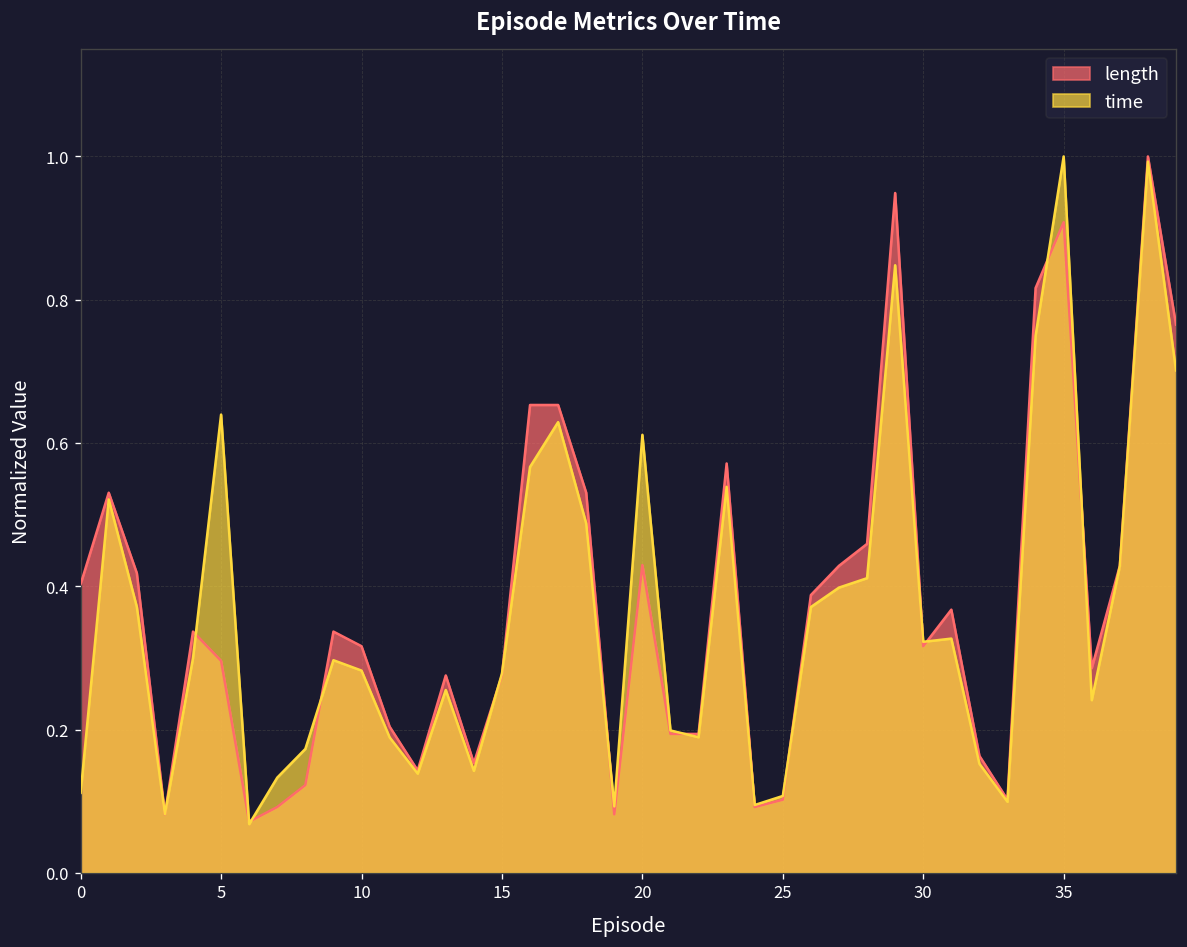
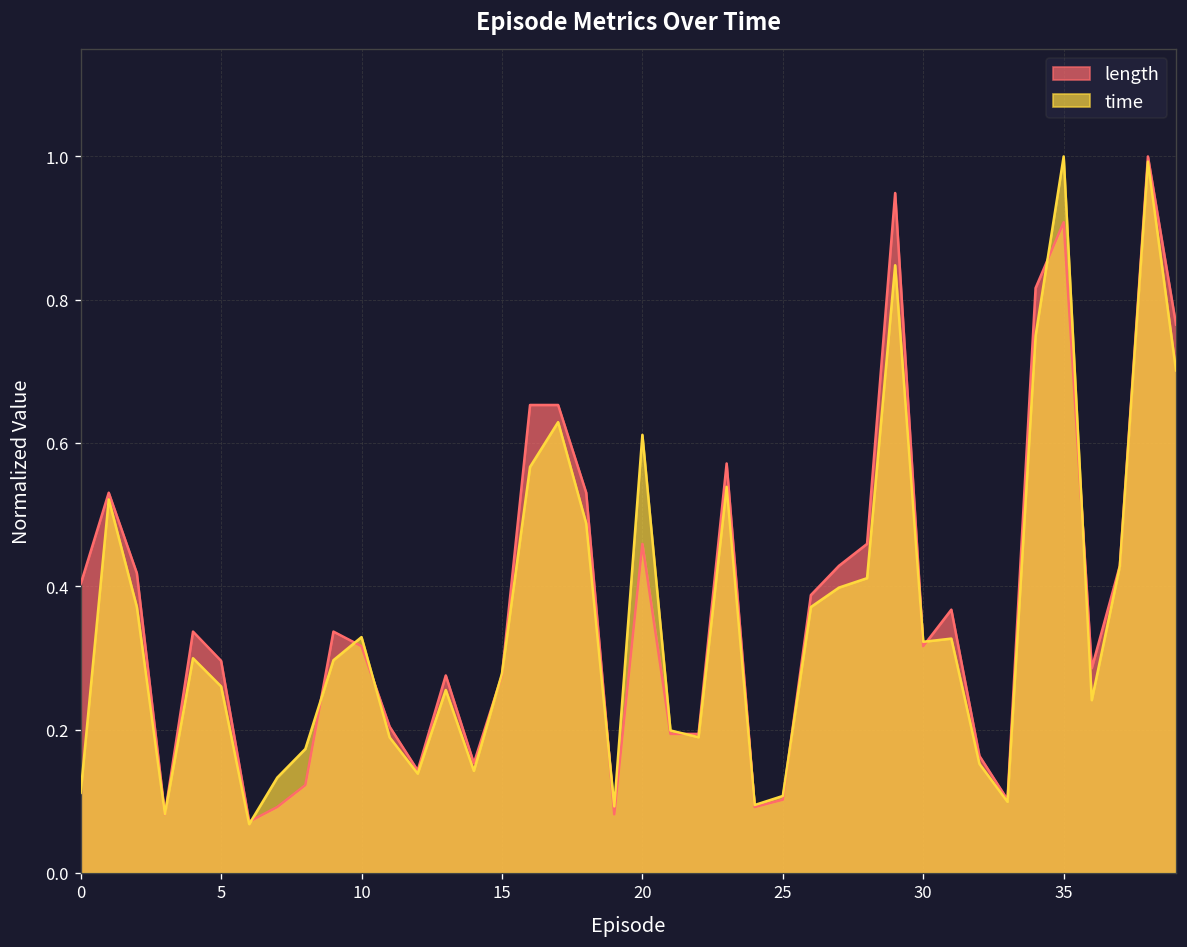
  {
    "length": {
      "0": 0.40,
      "5": 0.30,
      "10": 0.32,
-     "20": 0.43,
+     "20": 0.46,
      "25": 0.10,
      "30": 0.32,
      "35": 0.91
    },
    "time": {
      "0": 0.11,
-     "5": 0.64,
-     "10": 0.28,
+     "5": 0.26,
+     "10": 0.33,
      "20": 0.61,
      "25": 0.11,
      "30": 0.32,
      "35": 1.00
    }
  }
